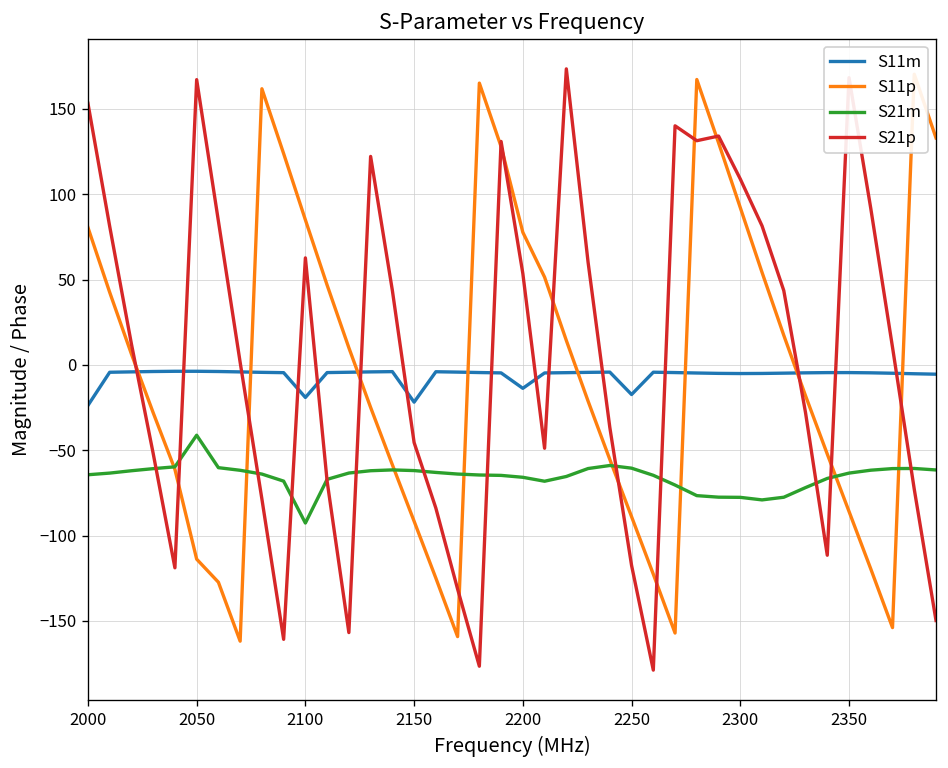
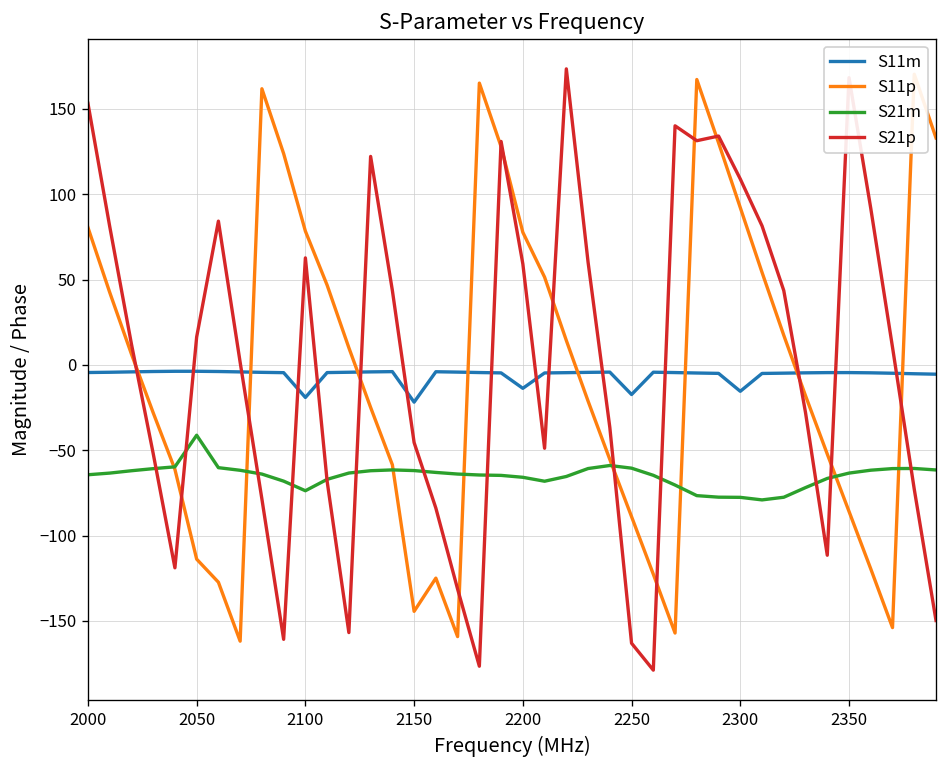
  {
    "S11m": {
-     "2000": -24,
+     "2000": -4,
      "2050": -4,
      "2100": -19,
      "2150": -22,
      "2200": -14,
      "2250": -17,
-     "2300": -5,
+     "2300": -16,
      "2350": -5
    },
    "S11p": {
      "2000": 80,
      "2050": -114,
-     "2100": 85,
-     "2150": -92,
+     "2100": 78,
+     "2150": -144,
      "2200": 78,
      "2250": -89,
      "2300": 92,
      "2350": -86
    },
    "S21m": {
      "2000": -64,
      "2050": -41,
-     "2100": -93,
+     "2100": -74,
      "2150": -62,
      "2200": -66,
      "2250": -61,
      "2300": -78,
      "2350": -63
    },
    "S21p": {
      "2000": 153,
-     "2050": 167,
+     "2050": 16,
      "2100": 63,
      "2150": -46,
-     "2200": 53,
-     "2250": -118,
+     "2200": 59,
+     "2250": -163,
      "2300": 109
    }
  }
